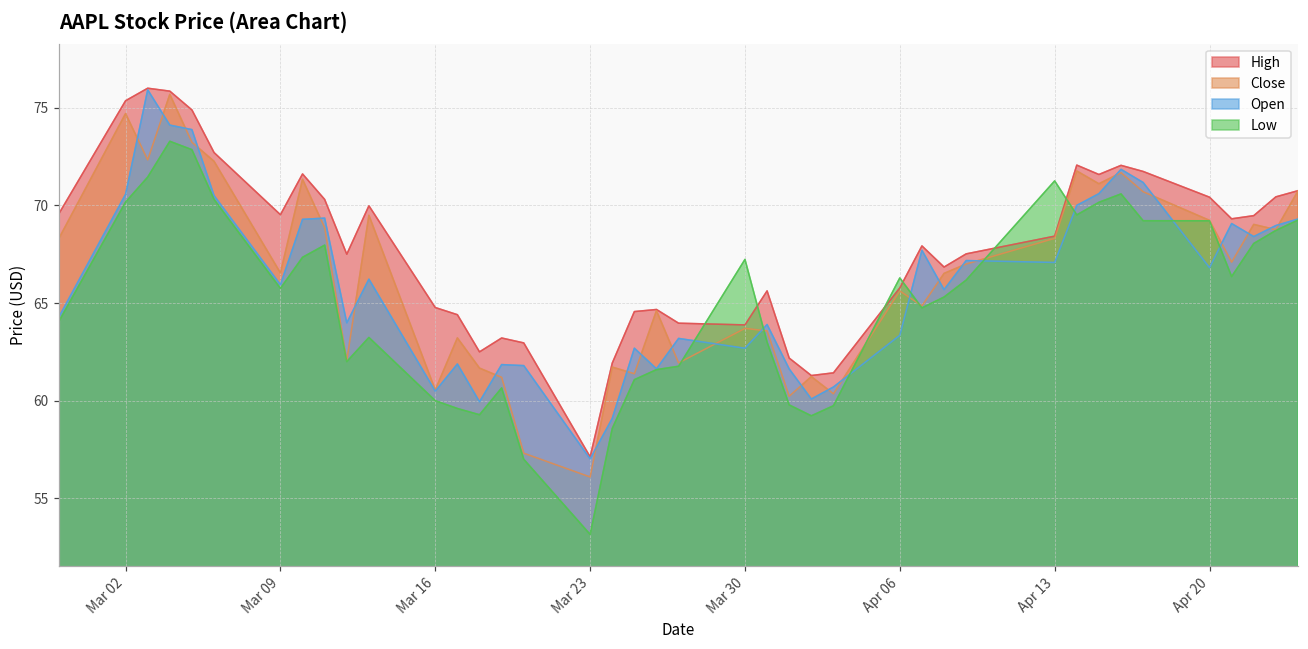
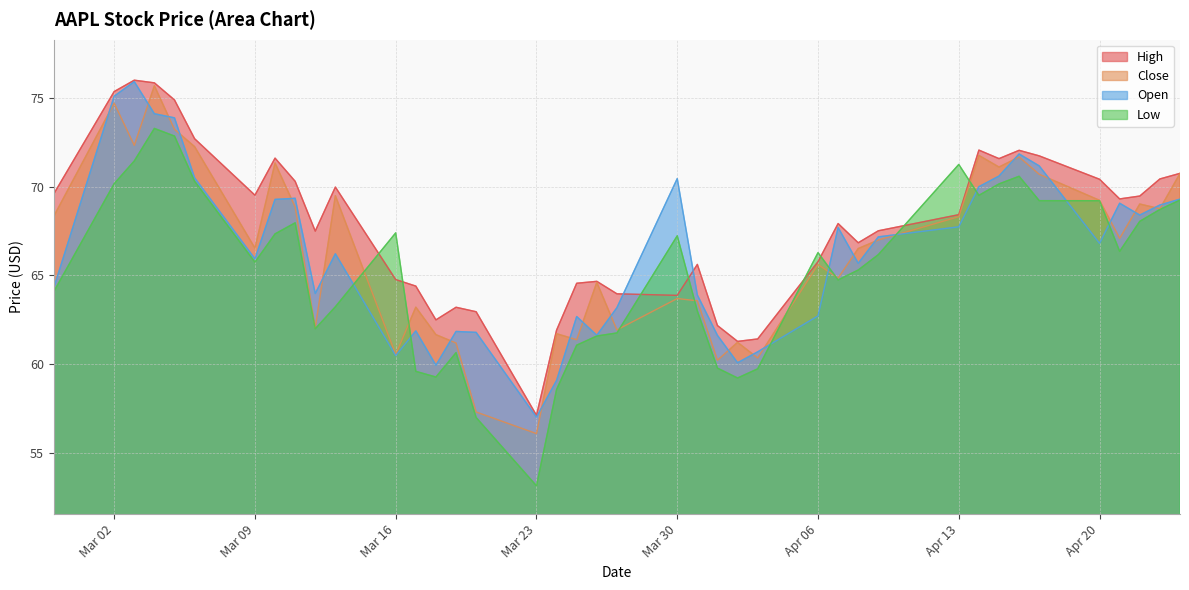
  {
    "Open": {
-     "Mar 02": 70.6,
+     "Mar 02": 75.1,
      "Mar 09": 65.9,
-     "Mar 30": 62.7,
-     "Apr 06": 63.3,
-     "Apr 13": 67.1,
+     "Mar 30": 70.5,
+     "Apr 06": 62.7,
+     "Apr 13": 67.7,
      "Apr 20": 66.8
    },
    "Low": {
      "Mar 02": 70.2,
      "Mar 09": 65.8,
-     "Mar 16": 60.0,
+     "Mar 16": 67.4,
      "Mar 23": 53.2,
      "Mar 30": 67.2,
      "Apr 06": 66.3,
      "Apr 13": 71.3
    }
  }
